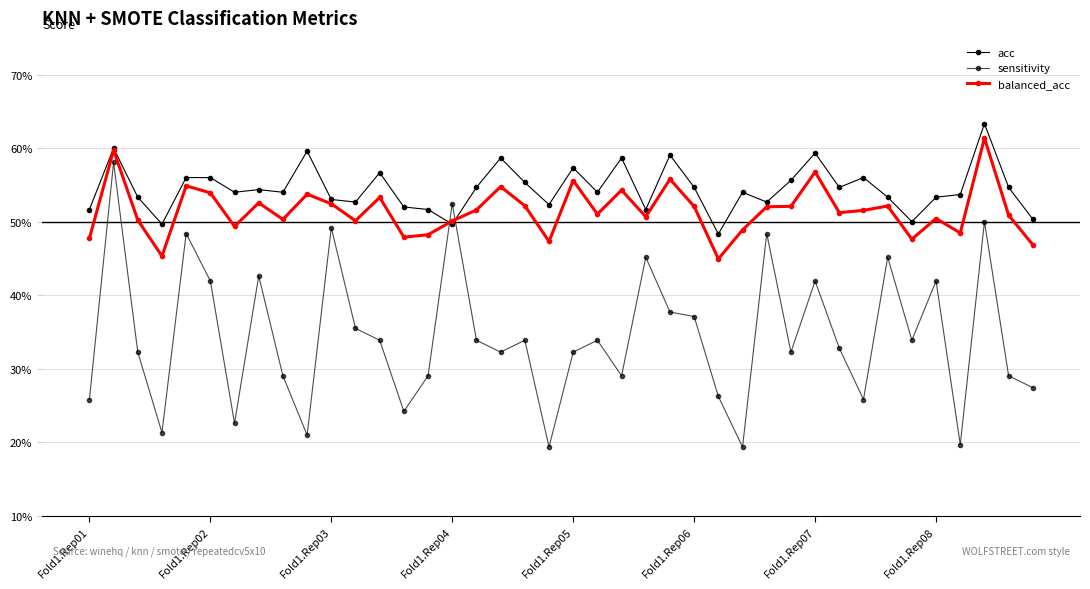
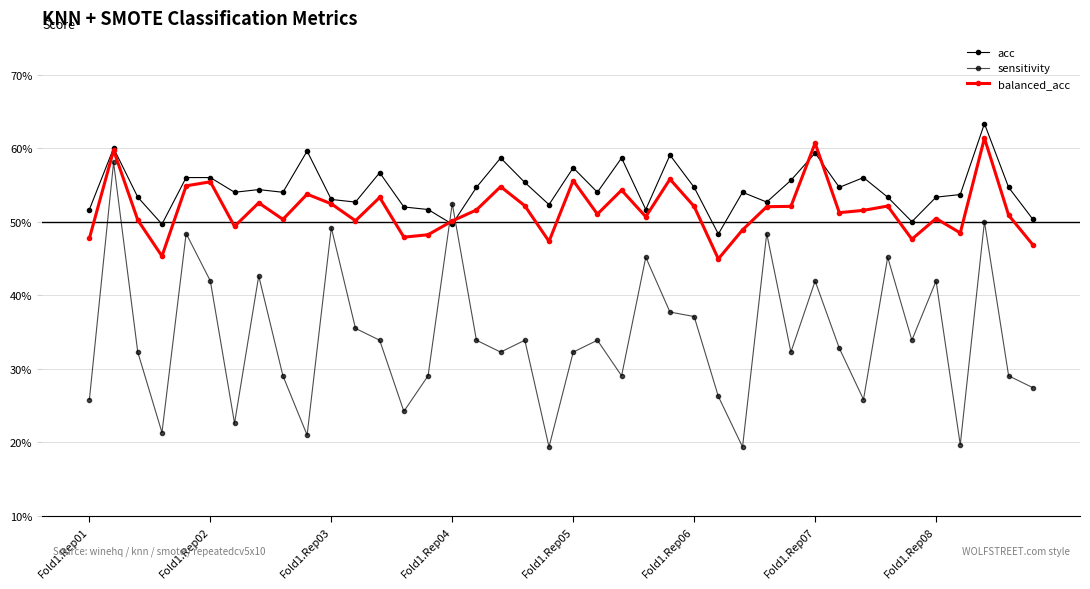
  {
    "balanced_acc": {
      "Fold1.Rep01": "48%",
-     "Fold1.Rep02": "54%",
+     "Fold1.Rep02": "55%",
      "Fold1.Rep03": "52%",
      "Fold1.Rep04": "50%",
      "Fold1.Rep05": "56%",
      "Fold1.Rep06": "52%",
-     "Fold1.Rep07": "57%",
+     "Fold1.Rep07": "61%",
      "Fold1.Rep08": "50%"
    }
  }
